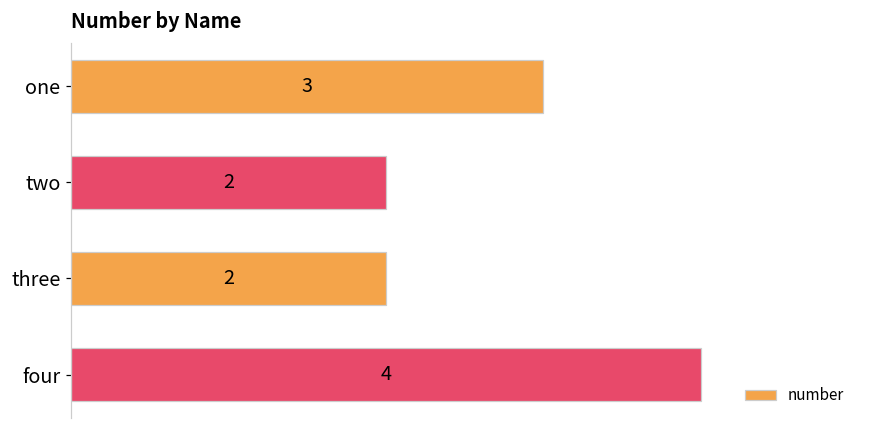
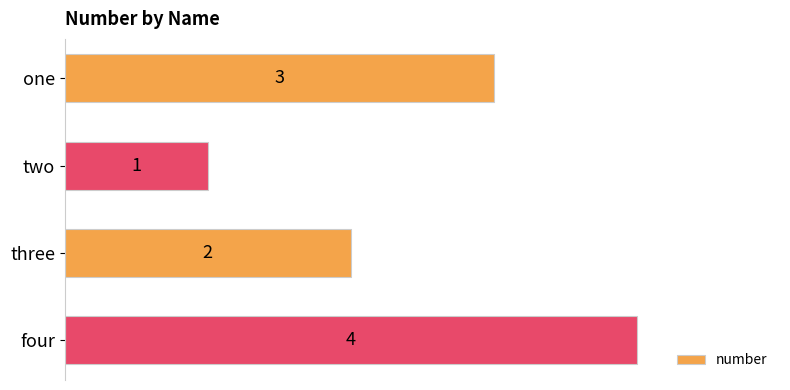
  {
    "one": 3,
-   "two": 2,
+   "two": 1,
    "three": 2,
    "four": 4
  }
